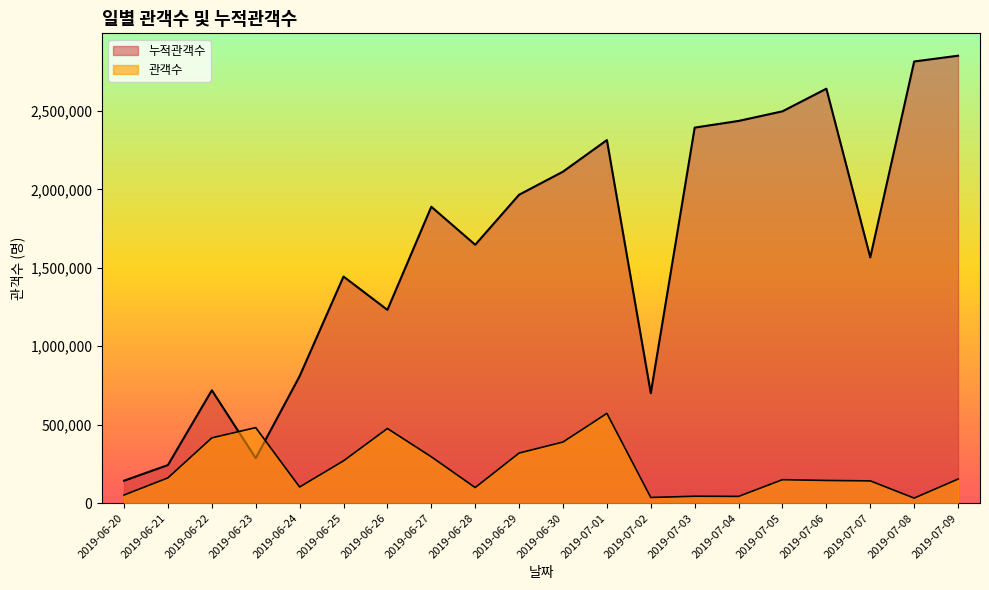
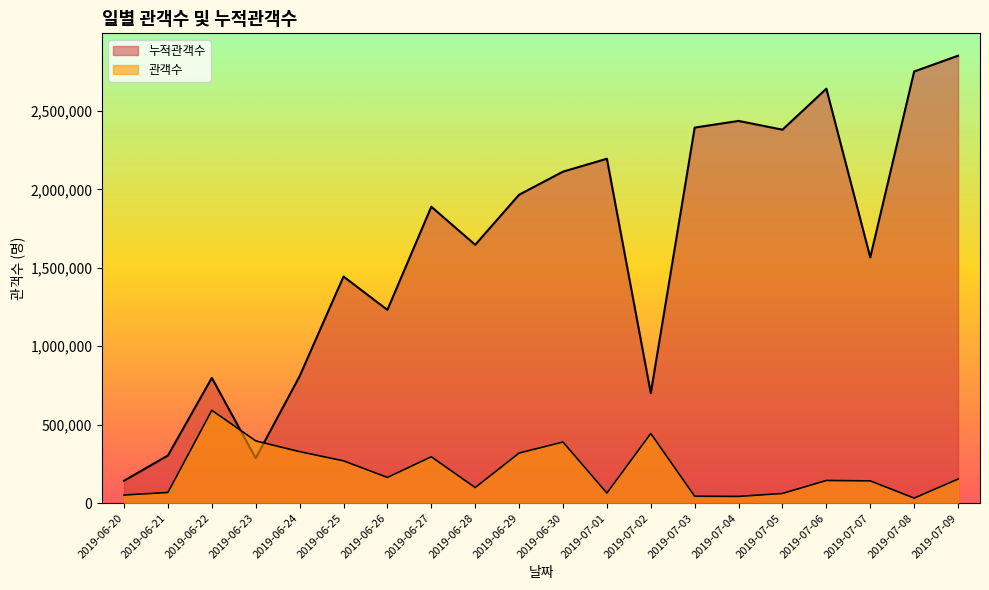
  {
    "누적관객수": {
      "2019-06-20": "140,000",
-     "2019-06-21": "240,000",
-     "2019-06-22": "720,000",
+     "2019-06-21": "300,000",
+     "2019-06-22": "800,000",
      "2019-06-23": "290,000",
      "2019-06-24": "810,000",
      "2019-06-25": "1,440,000",
      "2019-06-26": "1,230,000",
      "2019-06-27": "1,890,000",
      "2019-06-28": "1,650,000",
      "2019-06-29": "1,970,000",
      "2019-06-30": "2,110,000",
-     "2019-07-01": "2,310,000",
+     "2019-07-01": "2,200,000",
      "2019-07-02": "700,000",
      "2019-07-03": "2,390,000",
      "2019-07-04": "2,440,000",
-     "2019-07-05": "2,500,000",
+     "2019-07-05": "2,380,000",
      "2019-07-06": "2,640,000",
      "2019-07-07": "1,570,000",
-     "2019-07-08": "2,820,000",
+     "2019-07-08": "2,750,000",
      "2019-07-09": "2,850,000"
    },
    "관객수": {
      "2019-06-20": "50,000",
-     "2019-06-21": "160,000",
-     "2019-06-22": "420,000",
-     "2019-06-23": "480,000",
-     "2019-06-24": "100,000",
+     "2019-06-21": "70,000",
+     "2019-06-22": "590,000",
+     "2019-06-23": "400,000",
+     "2019-06-24": "330,000",
      "2019-06-25": "270,000",
-     "2019-06-26": "480,000",
+     "2019-06-26": "160,000",
      "2019-06-27": "300,000",
      "2019-06-28": "100,000",
      "2019-06-29": "320,000",
      "2019-06-30": "390,000",
-     "2019-07-01": "570,000",
-     "2019-07-02": "40,000",
+     "2019-07-01": "60,000",
+     "2019-07-02": "440,000",
      "2019-07-03": "40,000",
      "2019-07-04": "40,000",
-     "2019-07-05": "150,000",
+     "2019-07-05": "60,000",
      "2019-07-06": "140,000",
      "2019-07-07": "140,000",
      "2019-07-08": "30,000",
      "2019-07-09": "150,000"
    }
  }
